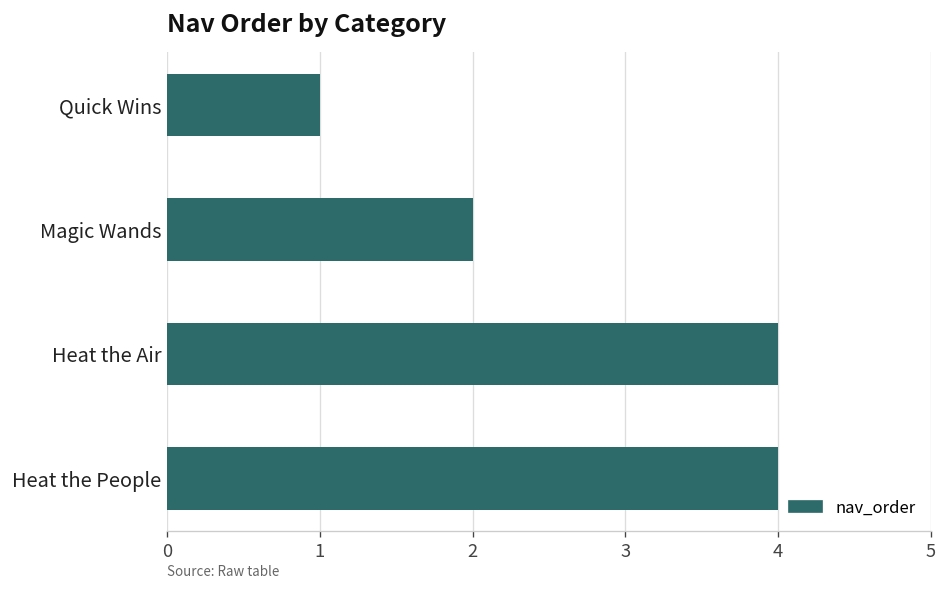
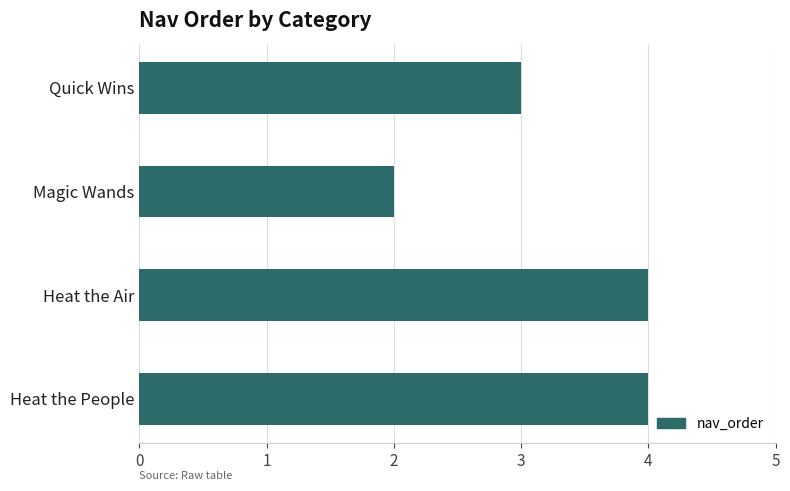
  {
-   "Quick Wins": 1,
+   "Quick Wins": 3,
    "Magic Wands": 2,
    "Heat the Air": 4,
    "Heat the People": 4
  }
